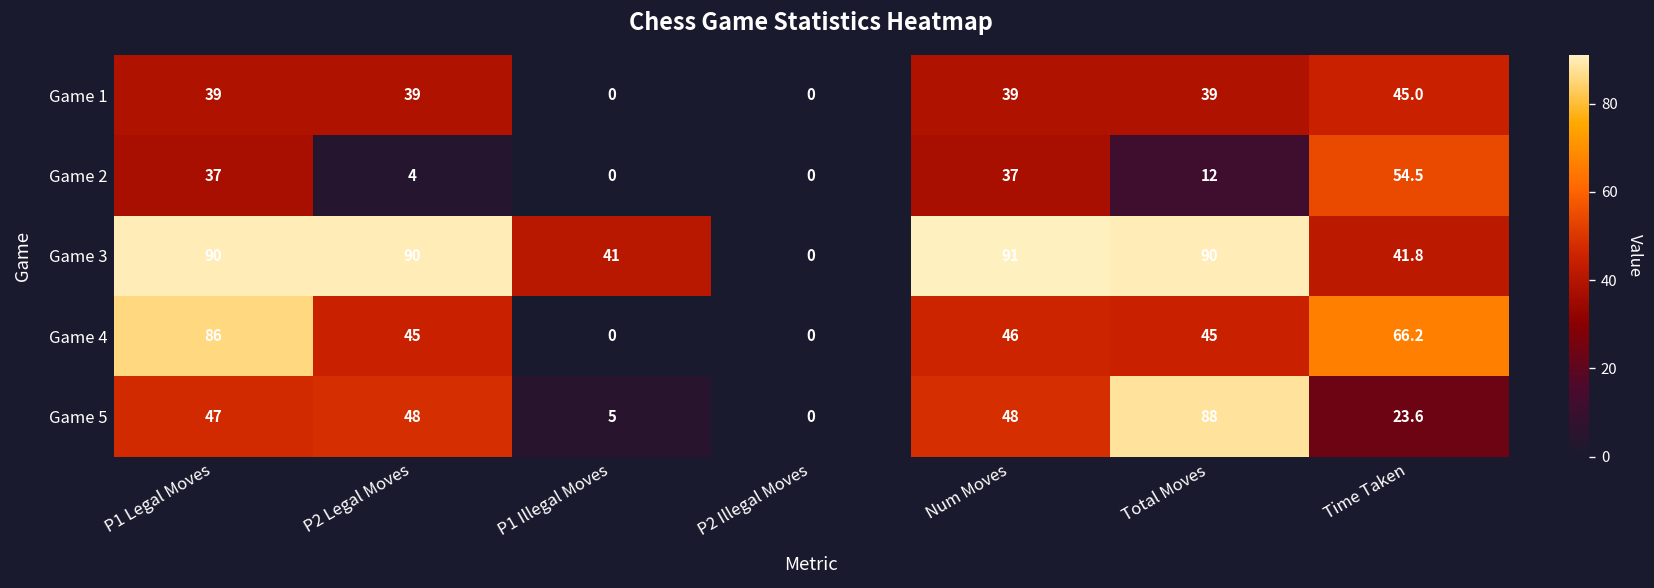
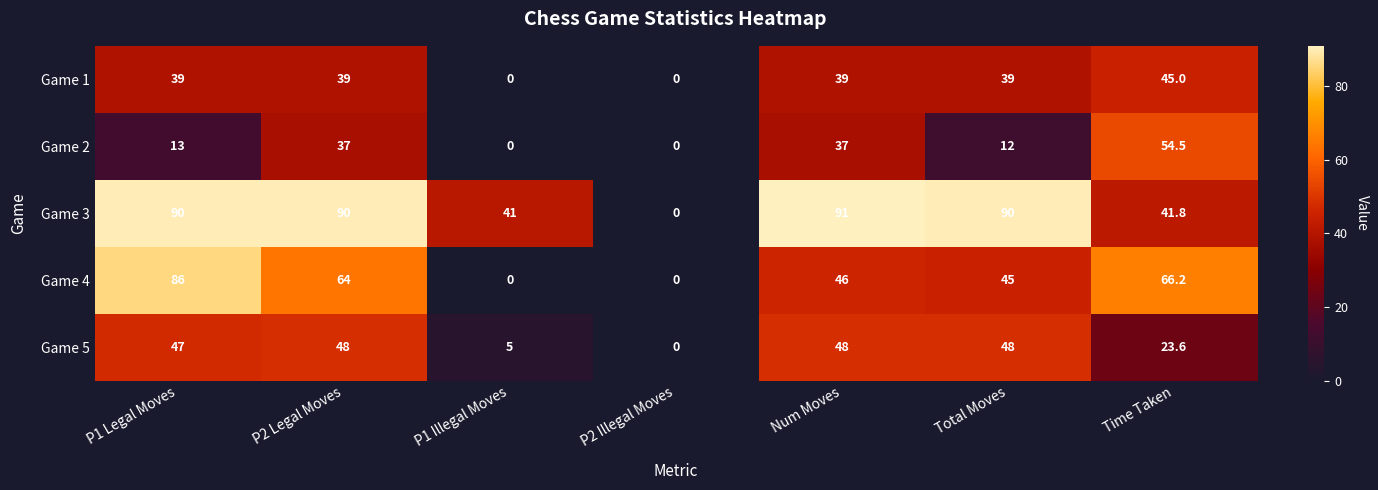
  {
    "Game 1": {
      "P1 Legal Moves": 39,
      "P2 Legal Moves": 39,
      "P1 Illegal Moves": 0,
      "P2 Illegal Moves": 0,
      "Num Moves": 39,
      "Total Moves": 39,
      "Time Taken": 45.0
    },
    "Game 2": {
-     "P1 Legal Moves": 37,
-     "P2 Legal Moves": 4,
+     "P1 Legal Moves": 13,
+     "P2 Legal Moves": 37,
      "P1 Illegal Moves": 0,
      "P2 Illegal Moves": 0,
      "Num Moves": 37,
      "Total Moves": 12,
      "Time Taken": 54.5
    },
    "Game 3": {
      "P1 Legal Moves": 90,
      "P2 Legal Moves": 90,
      "P1 Illegal Moves": 41,
      "P2 Illegal Moves": 0,
      "Num Moves": 91,
      "Total Moves": 90,
      "Time Taken": 41.8
    },
    "Game 4": {
      "P1 Legal Moves": 86,
-     "P2 Legal Moves": 45,
+     "P2 Legal Moves": 64,
      "P1 Illegal Moves": 0,
      "P2 Illegal Moves": 0,
      "Num Moves": 46,
      "Total Moves": 45,
      "Time Taken": 66.2
    },
    "Game 5": {
      "P1 Legal Moves": 47,
      "P2 Legal Moves": 48,
      "P1 Illegal Moves": 5,
      "P2 Illegal Moves": 0,
      "Num Moves": 48,
-     "Total Moves": 88,
+     "Total Moves": 48,
      "Time Taken": 23.6
    }
  }
